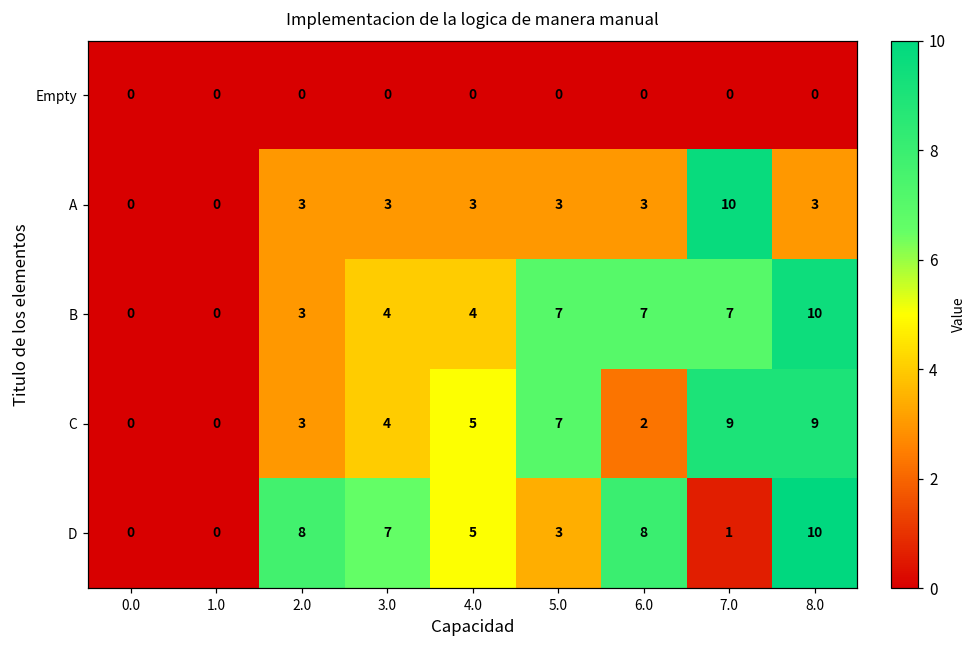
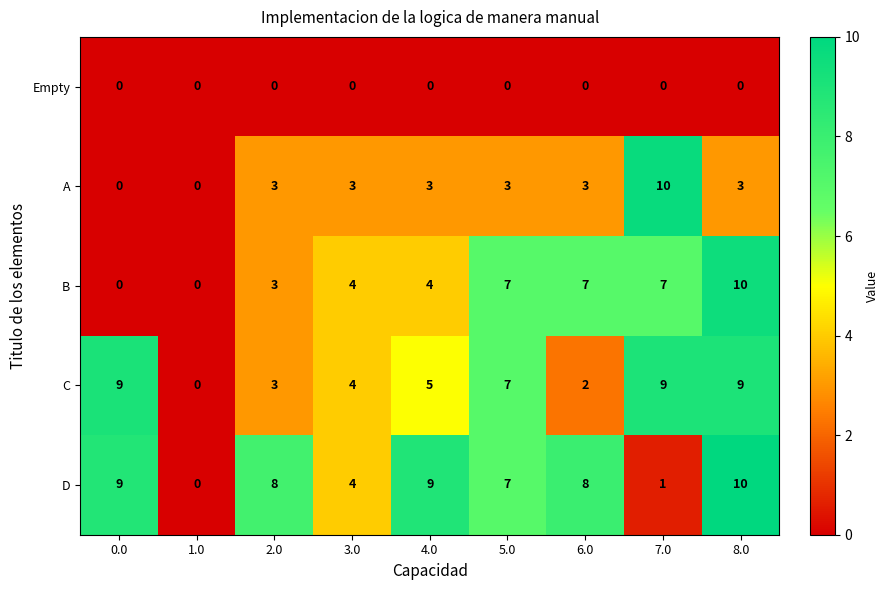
  {
    "Empty": {
      "0.0": 0,
      "1.0": 0,
      "2.0": 0,
      "3.0": 0,
      "4.0": 0,
      "5.0": 0,
      "6.0": 0,
      "7.0": 0,
      "8.0": 0
    },
    "A": {
      "0.0": 0,
      "1.0": 0,
      "2.0": 3,
      "3.0": 3,
      "4.0": 3,
      "5.0": 3,
      "6.0": 3,
      "7.0": 10,
      "8.0": 3
    },
    "B": {
      "0.0": 0,
      "1.0": 0,
      "2.0": 3,
      "3.0": 4,
      "4.0": 4,
      "5.0": 7,
      "6.0": 7,
      "7.0": 7,
      "8.0": 10
    },
    "C": {
-     "0.0": 0,
+     "0.0": 9,
      "1.0": 0,
      "2.0": 3,
      "3.0": 4,
      "4.0": 5,
      "5.0": 7,
      "6.0": 2,
      "7.0": 9,
      "8.0": 9
    },
    "D": {
-     "0.0": 0,
+     "0.0": 9,
      "1.0": 0,
      "2.0": 8,
-     "3.0": 7,
-     "4.0": 5,
-     "5.0": 3,
+     "3.0": 4,
+     "4.0": 9,
+     "5.0": 7,
      "6.0": 8,
      "7.0": 1,
      "8.0": 10
    }
  }
